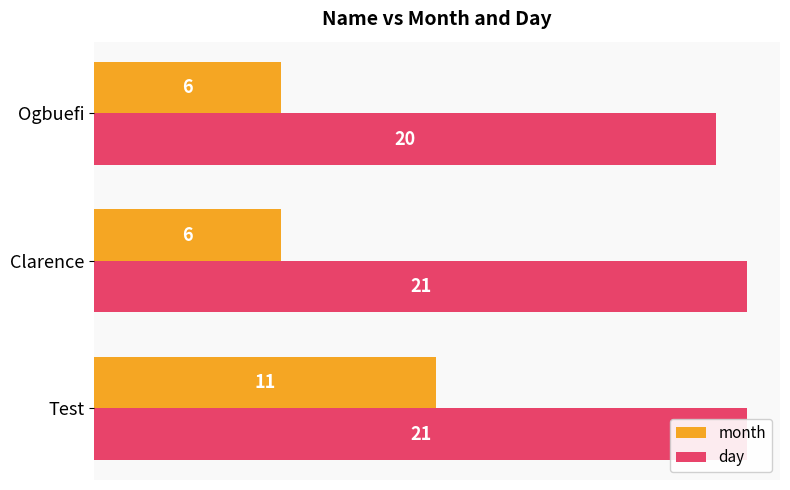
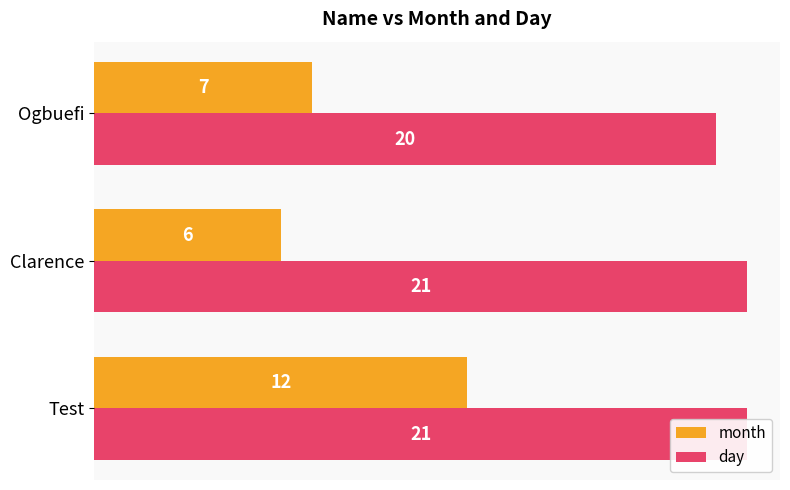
  {
    "month": {
-     "Ogbuefi": 6,
+     "Ogbuefi": 7,
      "Clarence": 6,
-     "Test": 11
+     "Test": 12
    },
    "day": {
      "Ogbuefi": 20,
      "Clarence": 21
    }
  }
